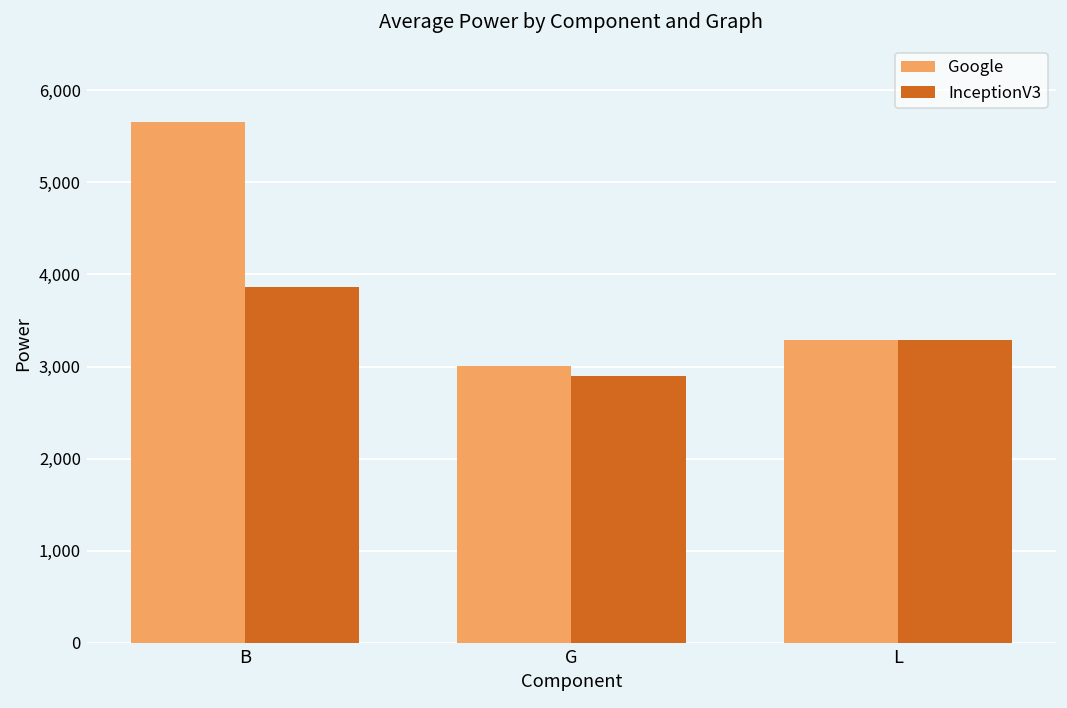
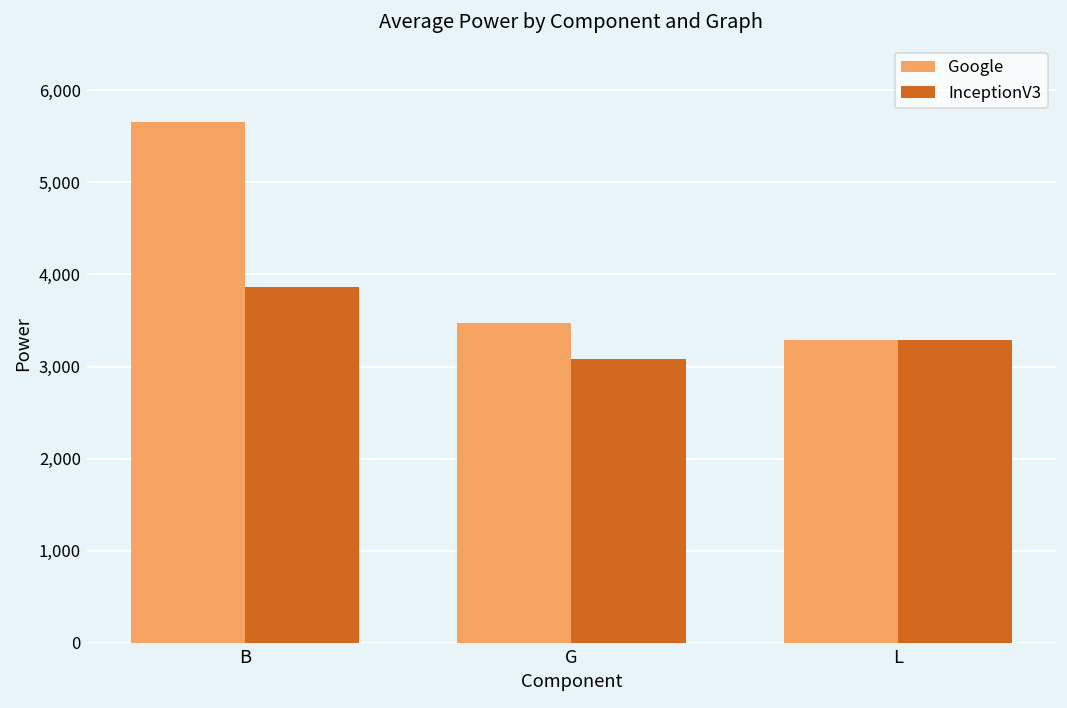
  {
    "Google": {
      "B": "5,700",
-     "G": "3,000",
+     "G": "3,500",
      "L": "3,300"
    },
    "InceptionV3": {
      "B": "3,900",
-     "G": "2,900",
+     "G": "3,100",
      "L": "3,300"
    }
  }
